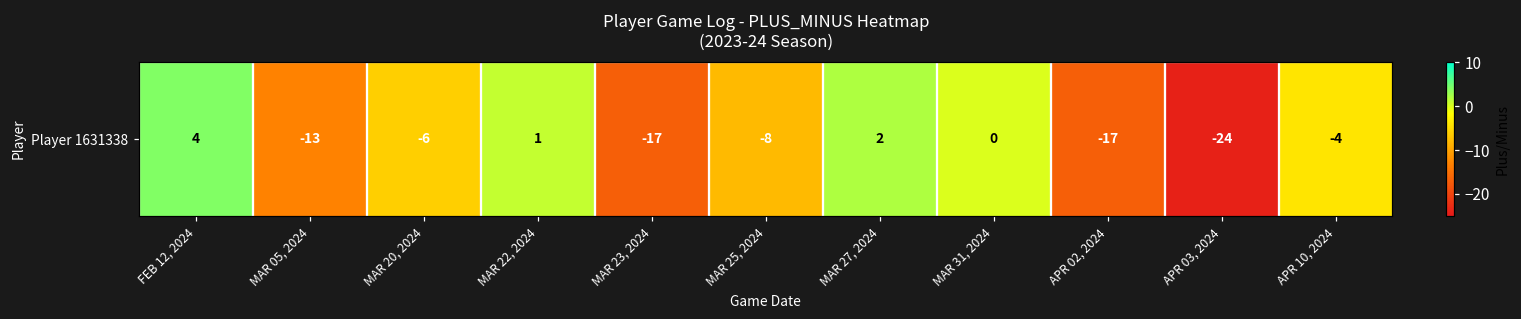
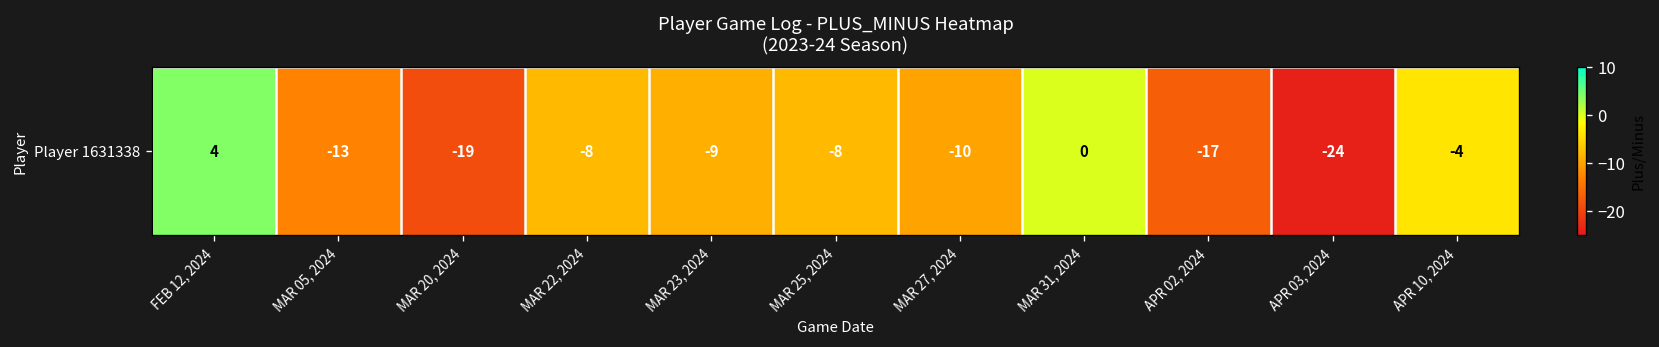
  {
    "Player 1631338": {
      "FEB 12, 2024": 4,
      "MAR 05, 2024": -13,
-     "MAR 20, 2024": -6,
-     "MAR 22, 2024": 1,
-     "MAR 23, 2024": -17,
+     "MAR 20, 2024": -19,
+     "MAR 22, 2024": -8,
+     "MAR 23, 2024": -9,
      "MAR 25, 2024": -8,
-     "MAR 27, 2024": 2,
+     "MAR 27, 2024": -10,
      "MAR 31, 2024": 0,
      "APR 02, 2024": -17,
      "APR 03, 2024": -24,
      "APR 10, 2024": -4
    }
  }
